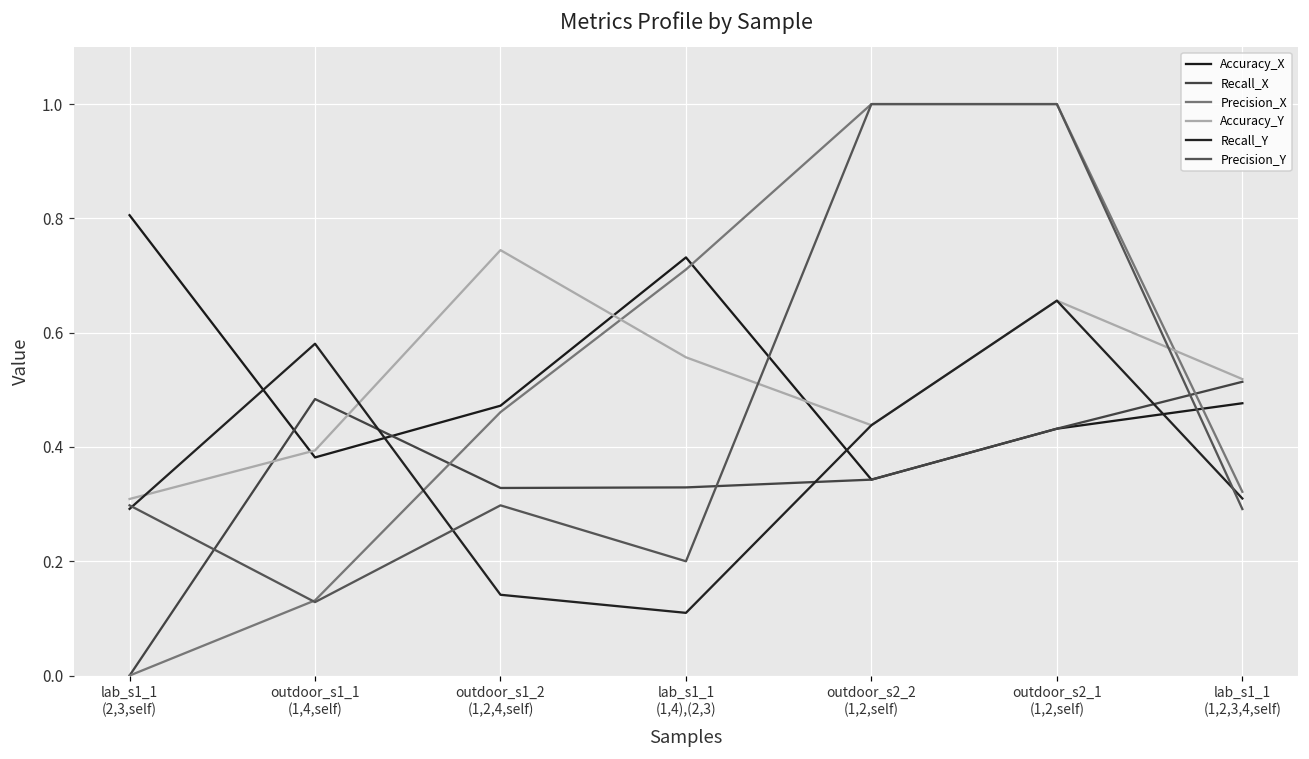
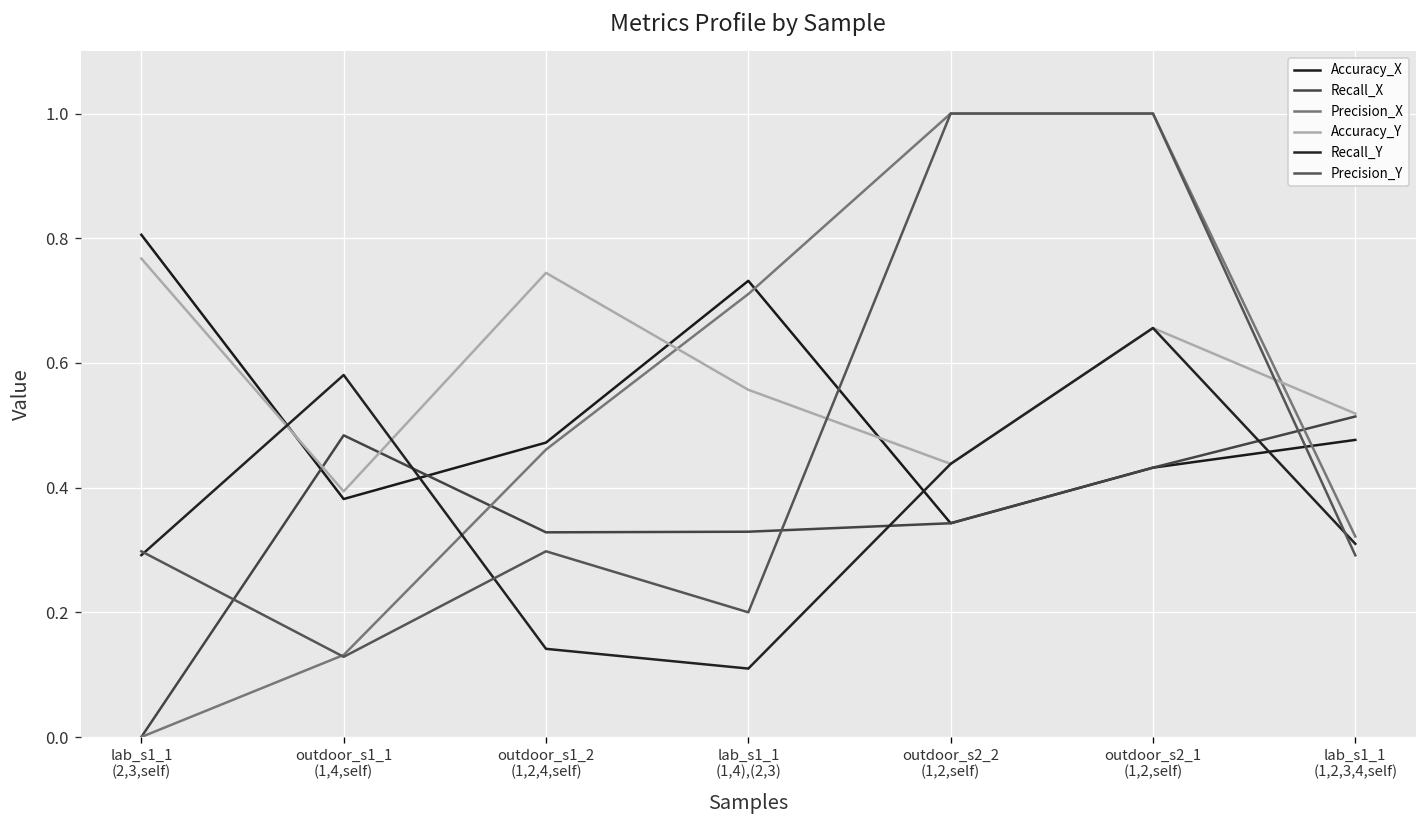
  {
    "Accuracy_Y": {
-     "lab_s1_1 (2,3,self)": 0.31,
+     "lab_s1_1 (2,3,self)": 0.77,
      "outdoor_s1_1 (1,4,self)": 0.39,
      "outdoor_s1_2 (1,2,4,self)": 0.74,
      "lab_s1_1 (1,4),(2,3)": 0.56
    }
  }
